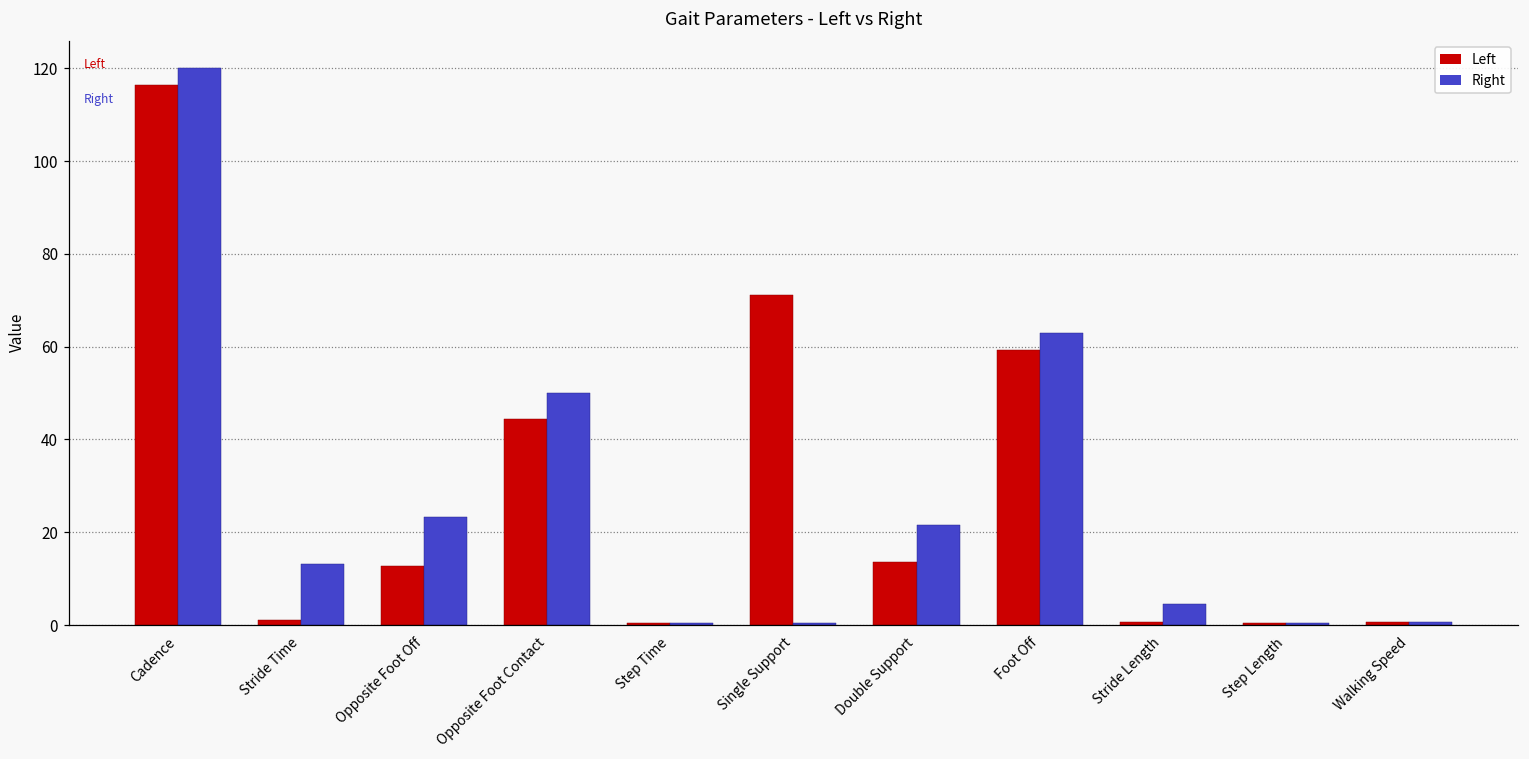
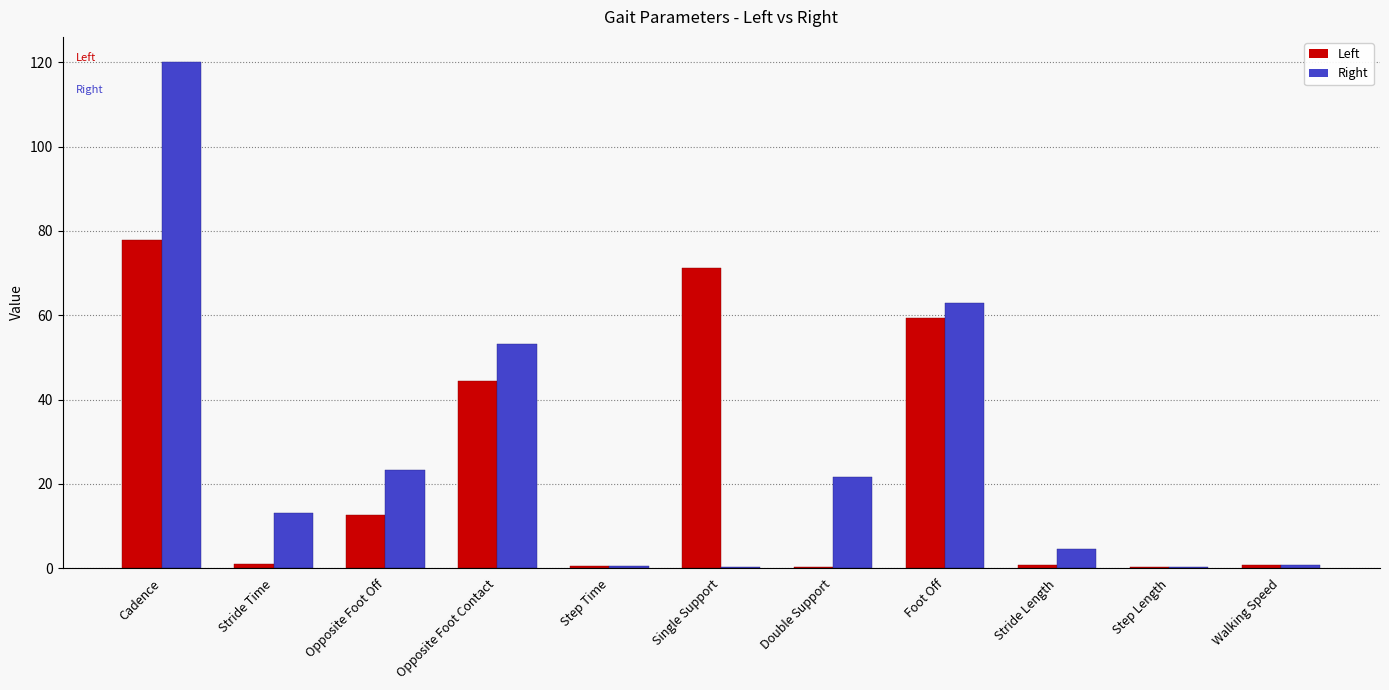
  {
    "Left": {
-     "Cadence": 117,
+     "Cadence": 78,
      "Stride Time": 1,
      "Opposite Foot Off": 13,
      "Opposite Foot Contact": 44,
      "Single Support": 71,
-     "Double Support": 14,
+     "Double Support": 0,
      "Foot Off": 59,
      "Stride Length": 1,
      "Walking Speed": 1
    },
    "Right": {
      "Cadence": 120,
      "Stride Time": 13,
      "Opposite Foot Off": 23,
-     "Opposite Foot Contact": 50,
+     "Opposite Foot Contact": 53,
      "Double Support": 22,
      "Foot Off": 63,
      "Stride Length": 5,
      "Walking Speed": 1
    }
  }
